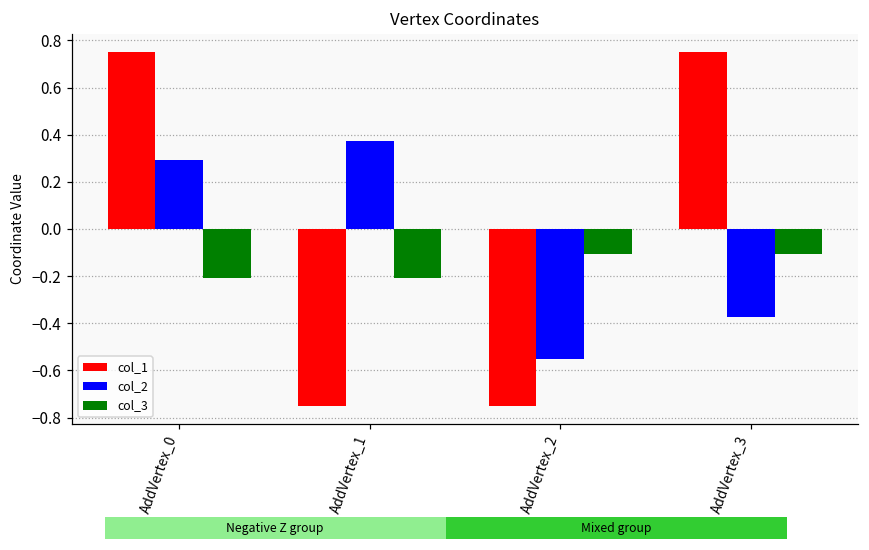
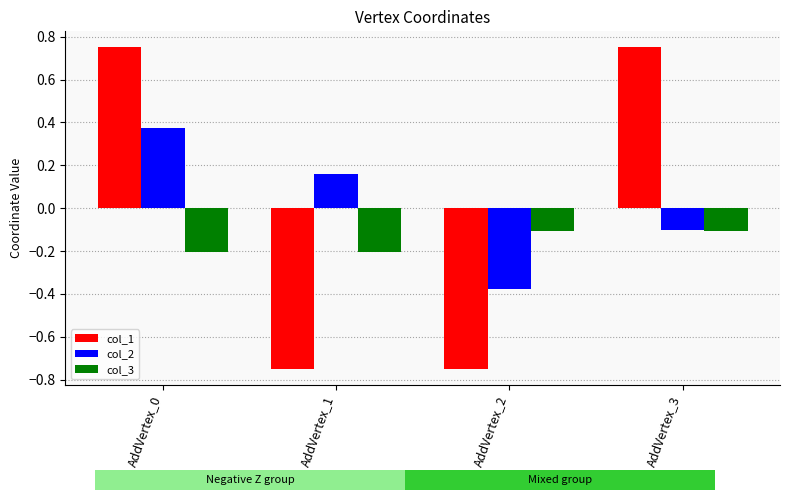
  {
    "col_1": {
      "AddVertex_0": 0.75,
      "AddVertex_1": -0.75,
      "AddVertex_2": -0.75,
      "AddVertex_3": 0.75
    },
    "col_2": {
-     "AddVertex_0": 0.29,
-     "AddVertex_1": 0.38,
-     "AddVertex_2": -0.55,
-     "AddVertex_3": -0.38
+     "AddVertex_0": 0.38,
+     "AddVertex_1": 0.16,
+     "AddVertex_2": -0.38,
+     "AddVertex_3": -0.10
    },
    "col_3": {
      "AddVertex_0": -0.21,
      "AddVertex_1": -0.21,
      "AddVertex_2": -0.11,
      "AddVertex_3": -0.11
    }
  }
